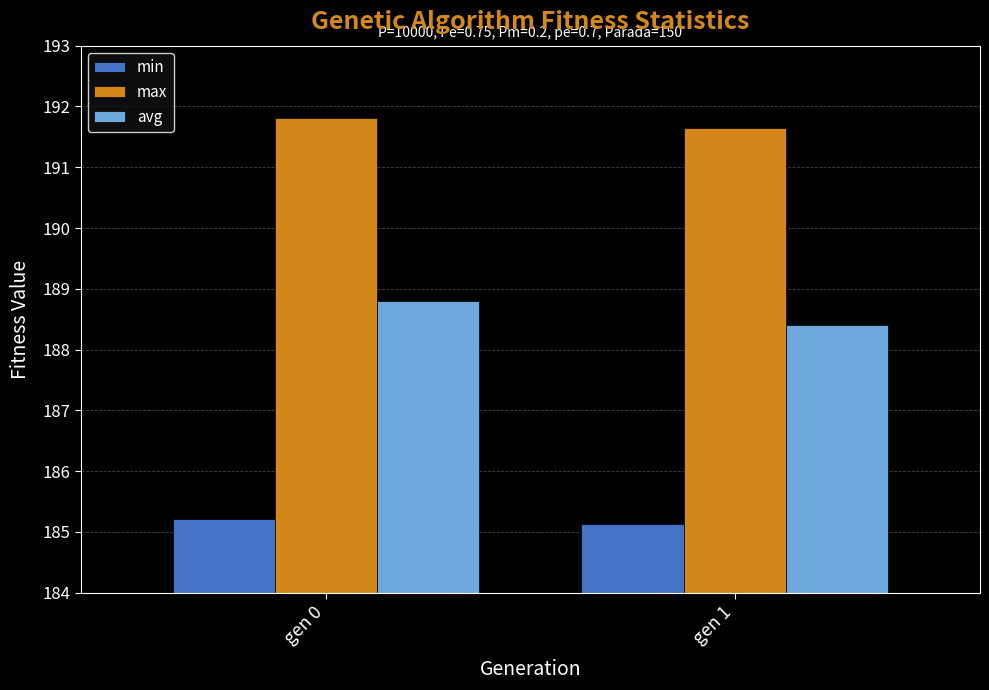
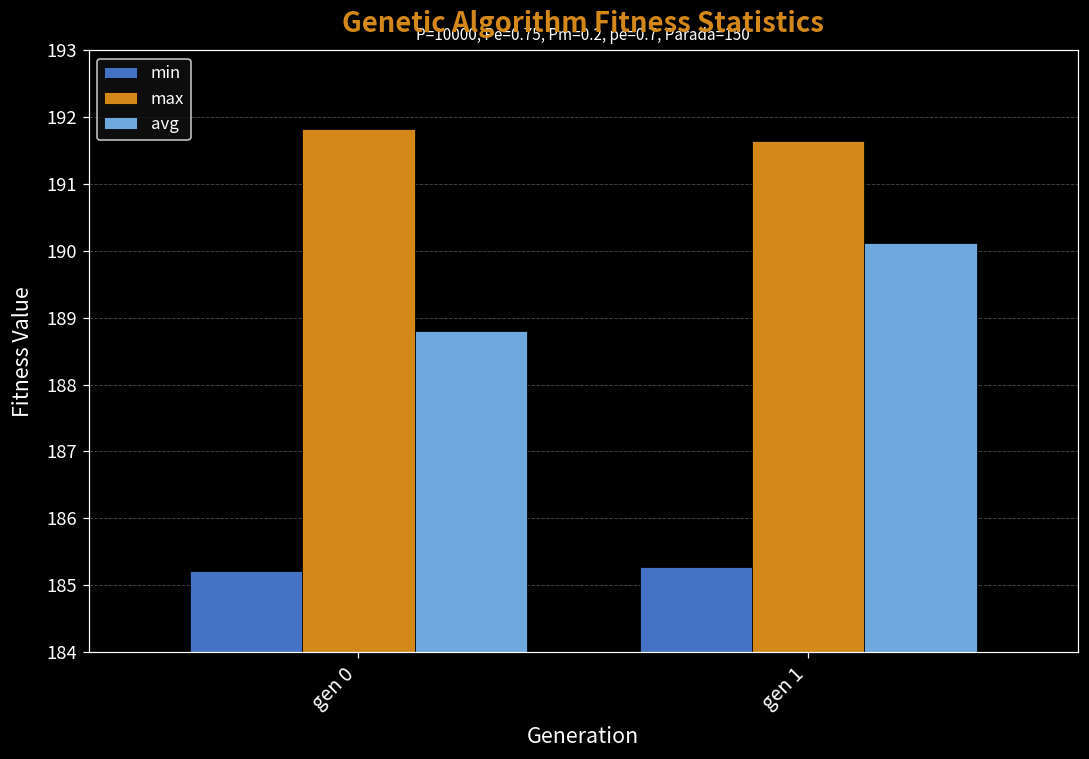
  {
    "min": {
      "gen 0": 185.2,
-     "gen 1": 185.1
+     "gen 1": 185.3
    },
    "max": {
      "gen 0": 191.8,
      "gen 1": 191.6
    },
    "avg": {
      "gen 0": 188.8,
-     "gen 1": 188.4
+     "gen 1": 190.1
    }
  }
